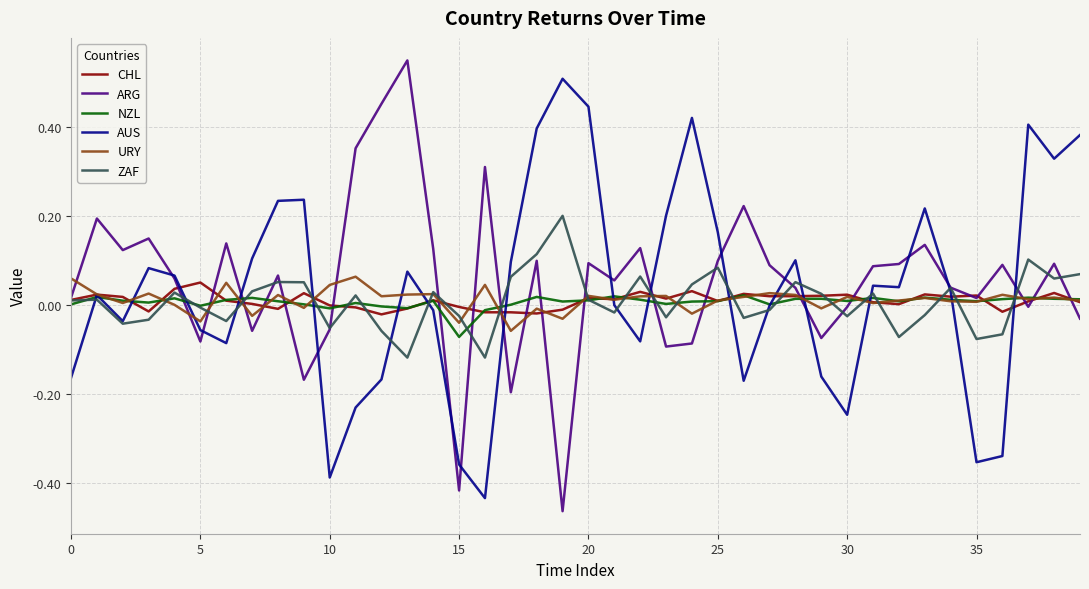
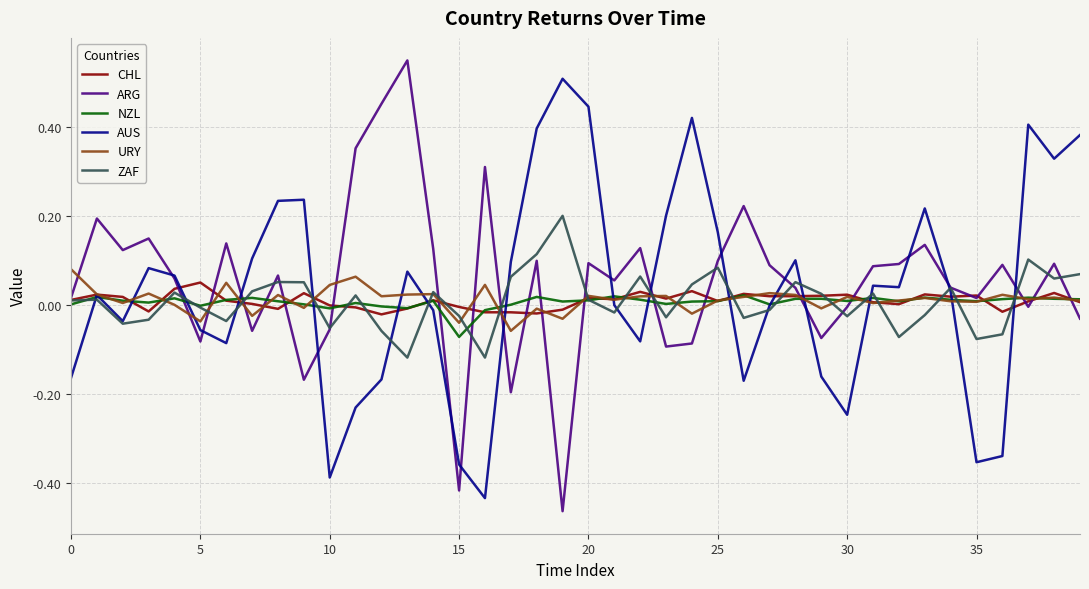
  {
    "CHL": {
      "5": 0.05,
      "10": 0.00,
      "15": 0.00
    },
    "ARG": {
      "5": -0.08,
      "15": -0.42,
      "20": 0.09,
      "25": 0.10,
      "30": 0.00
    },
    "NZL": {
      "0": 0.00,
      "10": -0.01,
      "15": -0.07,
      "30": 0.01
    },
    "AUS": {
      "0": -0.16,
      "5": -0.06,
      "10": -0.39,
      "15": -0.36,
      "20": 0.45,
      "25": 0.16,
      "30": -0.25,
      "35": -0.35
    },
    "URY": {
-     "0": 0.06,
+     "0": 0.08,
      "5": -0.04,
      "10": 0.04,
      "15": -0.04
    },
    "ZAF": {
      "15": -0.02,
      "25": 0.08,
      "30": -0.03,
      "35": -0.08
    }
  }
